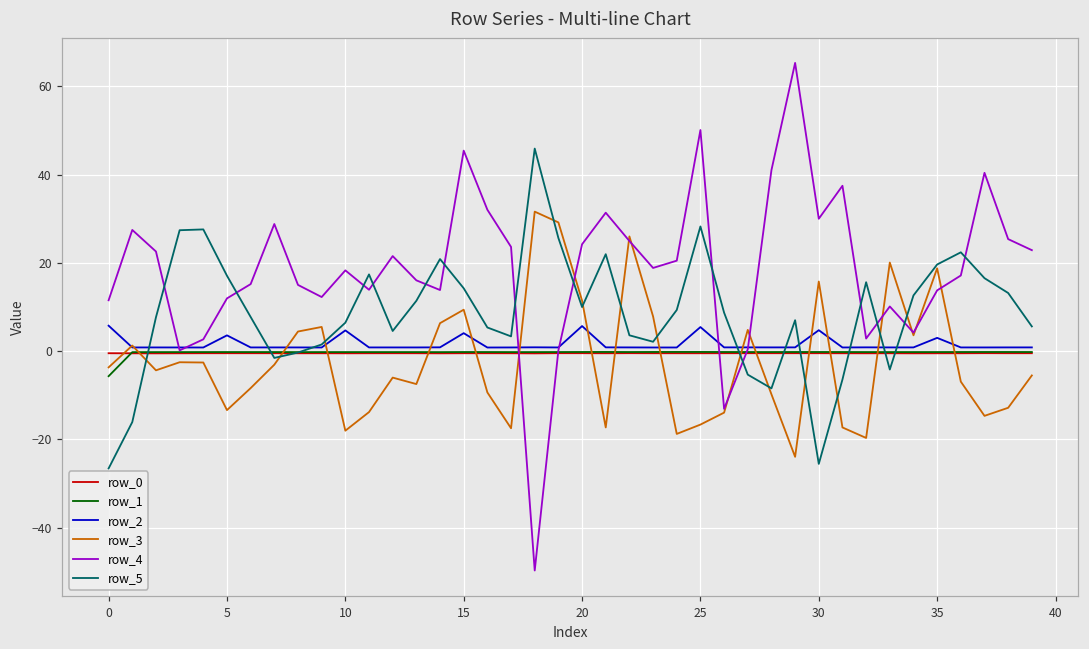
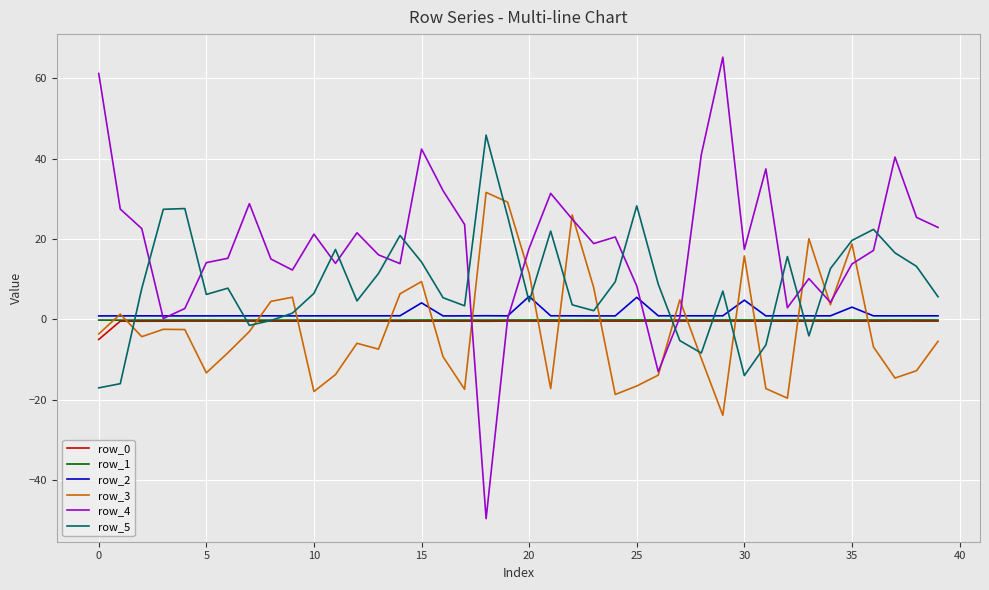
  {
    "row_0": {
-     "0": 0
+     "0": -5
    },
    "row_1": {
-     "0": -6
+     "0": 0
    },
    "row_2": {
-     "0": 6,
-     "5": 4,
-     "10": 5,
+     "0": 1,
+     "5": 1,
+     "10": 1,
      "15": 4,
      "20": 6,
      "25": 5,
      "30": 5,
      "35": 3
    },
    "row_3": {
      "0": -4,
      "5": -13,
      "10": -18,
      "15": 9,
      "20": 11,
      "25": -17,
      "30": 16,
      "35": 19
    },
    "row_4": {
-     "0": 12,
-     "5": 12,
-     "10": 18,
-     "15": 45,
-     "20": 24,
-     "25": 50,
-     "30": 30,
+     "0": 61,
+     "5": 14,
+     "10": 21,
+     "15": 42,
+     "20": 18,
+     "25": 8,
+     "30": 17,
      "35": 14
    },
    "row_5": {
-     "0": -27,
-     "5": 17,
+     "0": -17,
+     "5": 6,
      "10": 6,
      "15": 14,
-     "20": 10,
+     "20": 4,
      "25": 28,
-     "30": -26,
+     "30": -14,
      "35": 20
    }
  }
